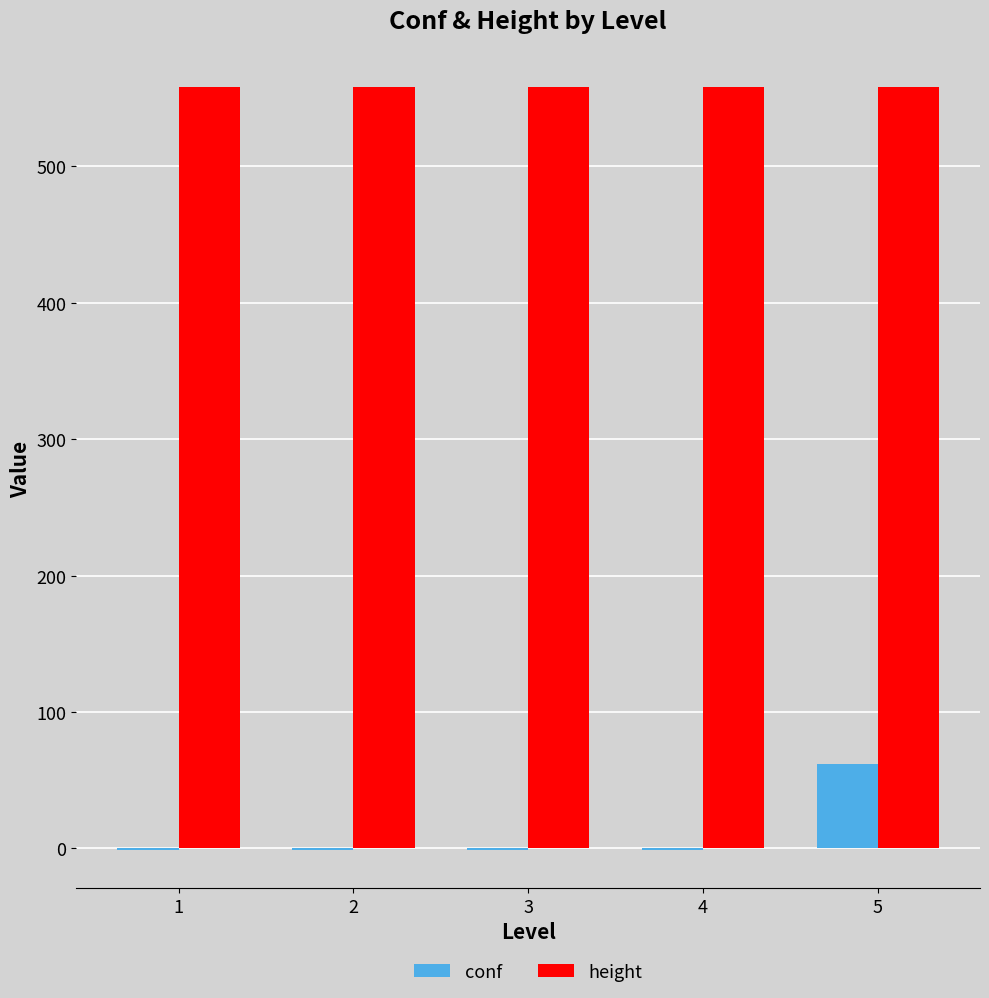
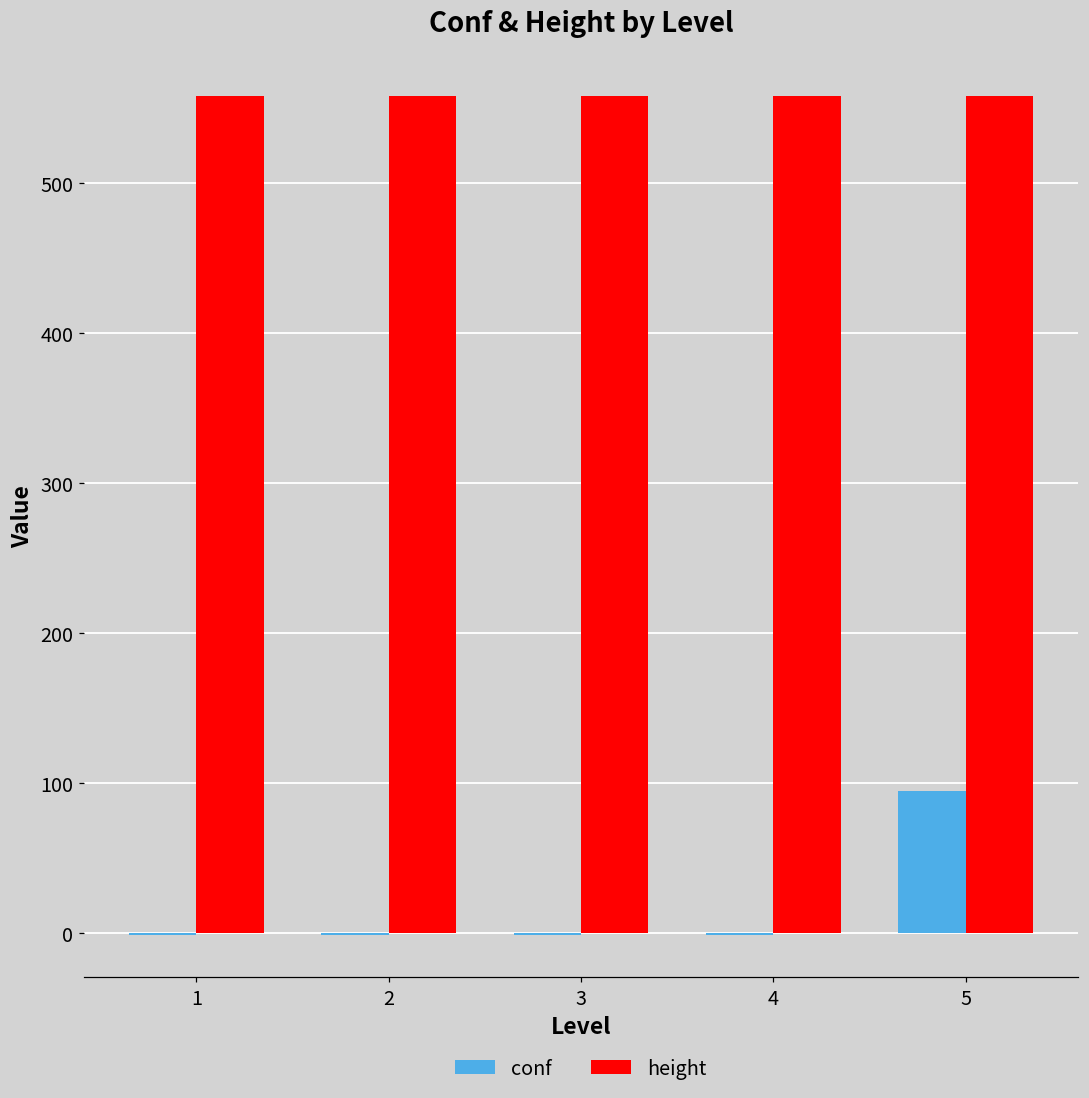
  {
    "conf": {
-     "5": 62
+     "5": 95
    },
    "height": {
      "1": 558,
      "2": 558,
      "3": 558,
      "4": 558,
      "5": 558
    }
  }
